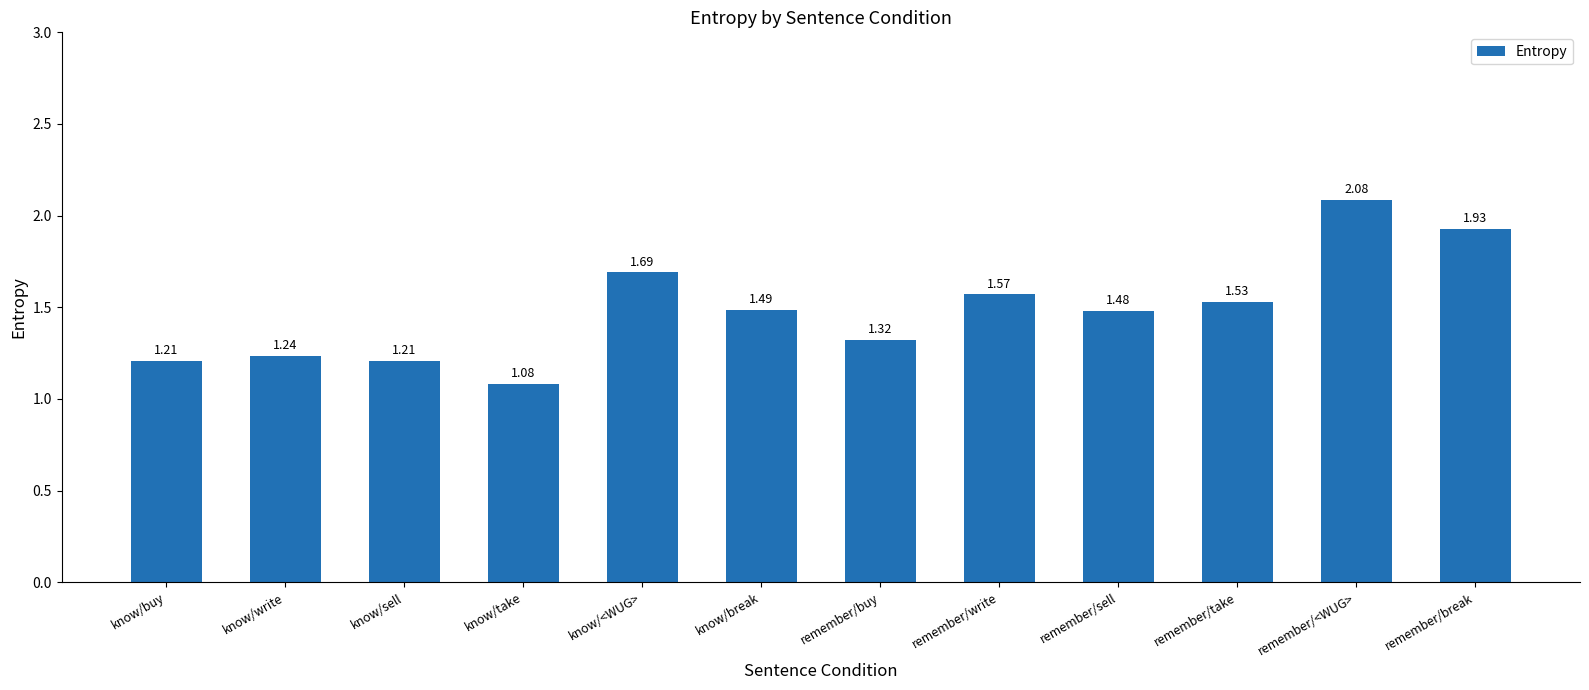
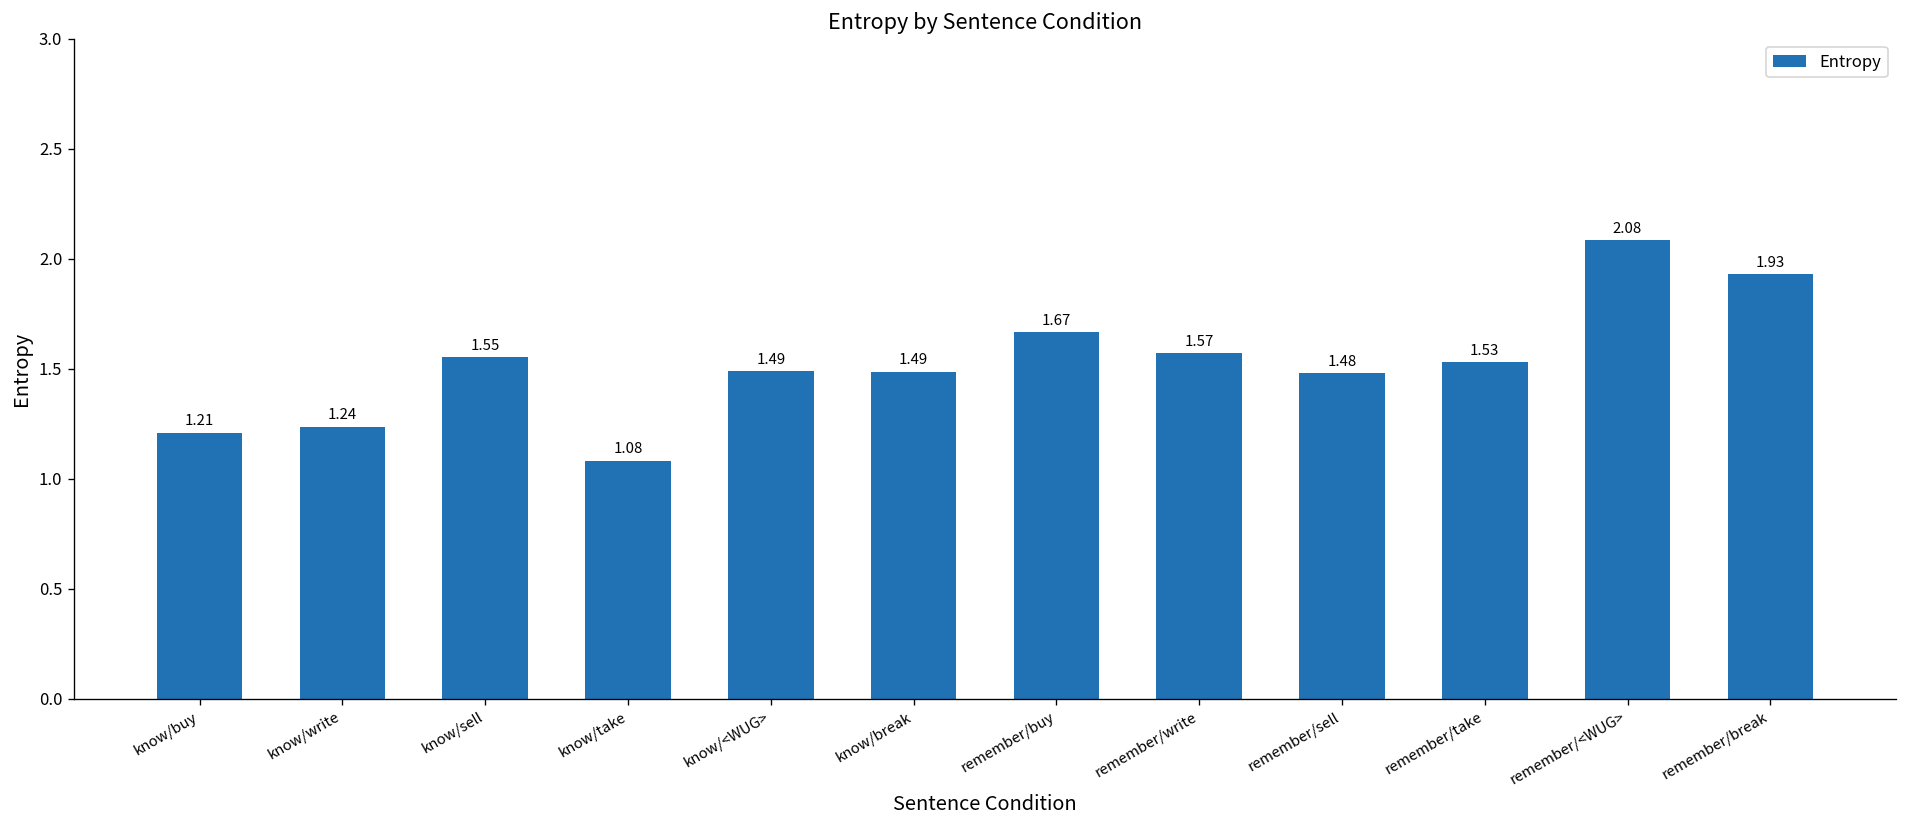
  {
    "know/buy": 1.21,
    "know/write": 1.24,
-   "know/sell": 1.21,
+   "know/sell": 1.55,
    "know/take": 1.08,
-   "know/<WUG>": 1.69,
+   "know/<WUG>": 1.49,
    "know/break": 1.49,
-   "remember/buy": 1.32,
+   "remember/buy": 1.67,
    "remember/write": 1.57,
    "remember/sell": 1.48,
    "remember/take": 1.53,
    "remember/<WUG>": 2.08,
    "remember/break": 1.93
  }
